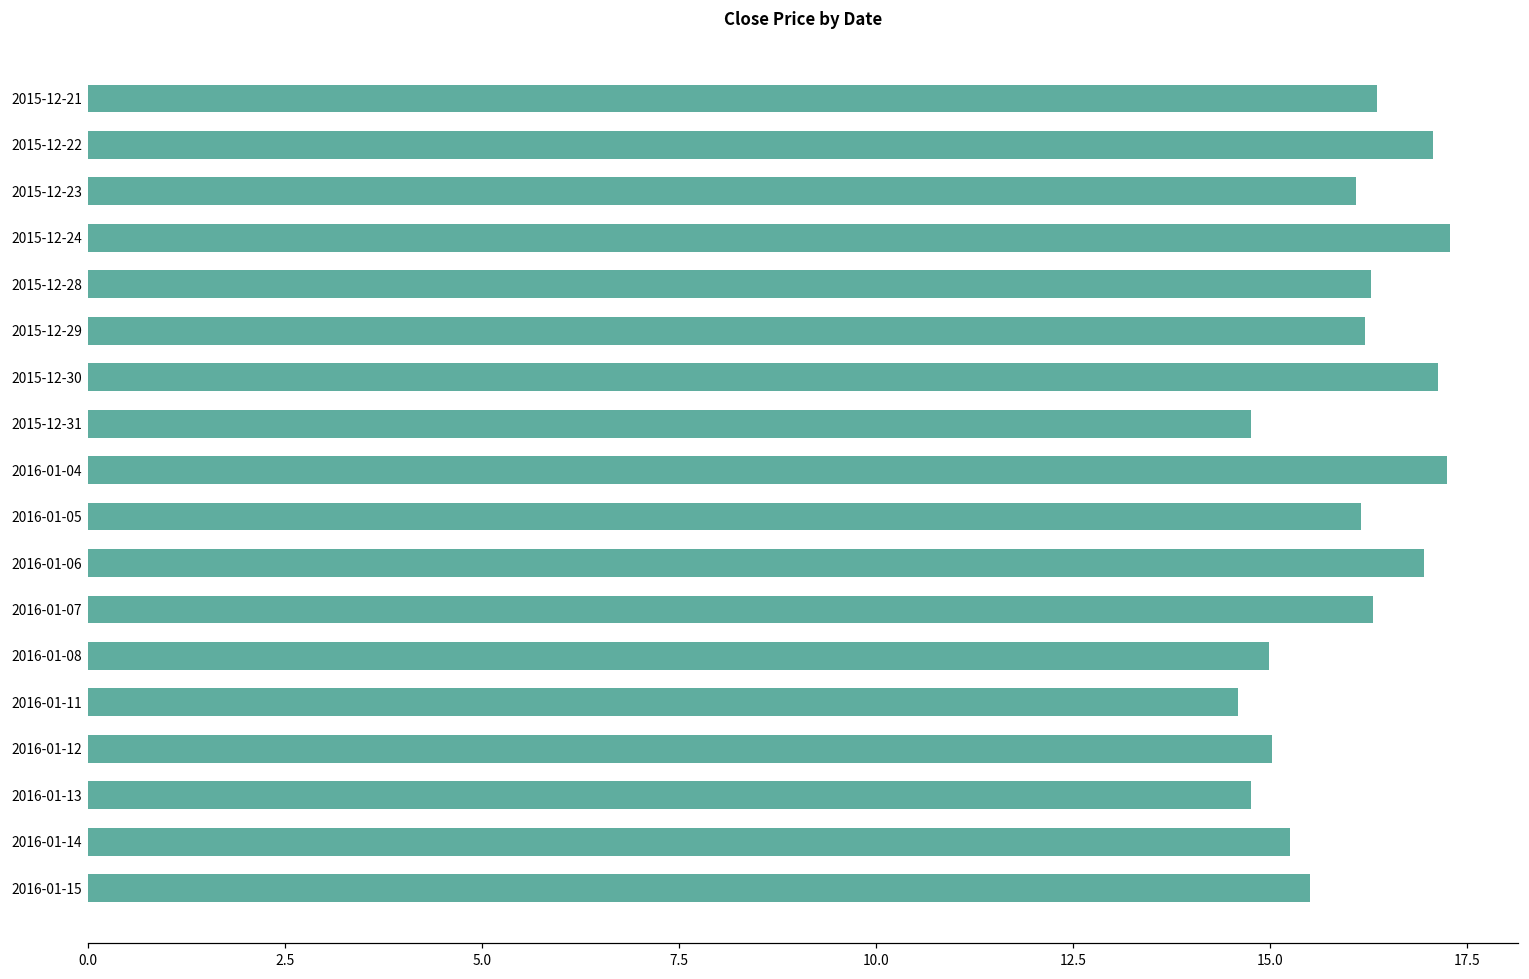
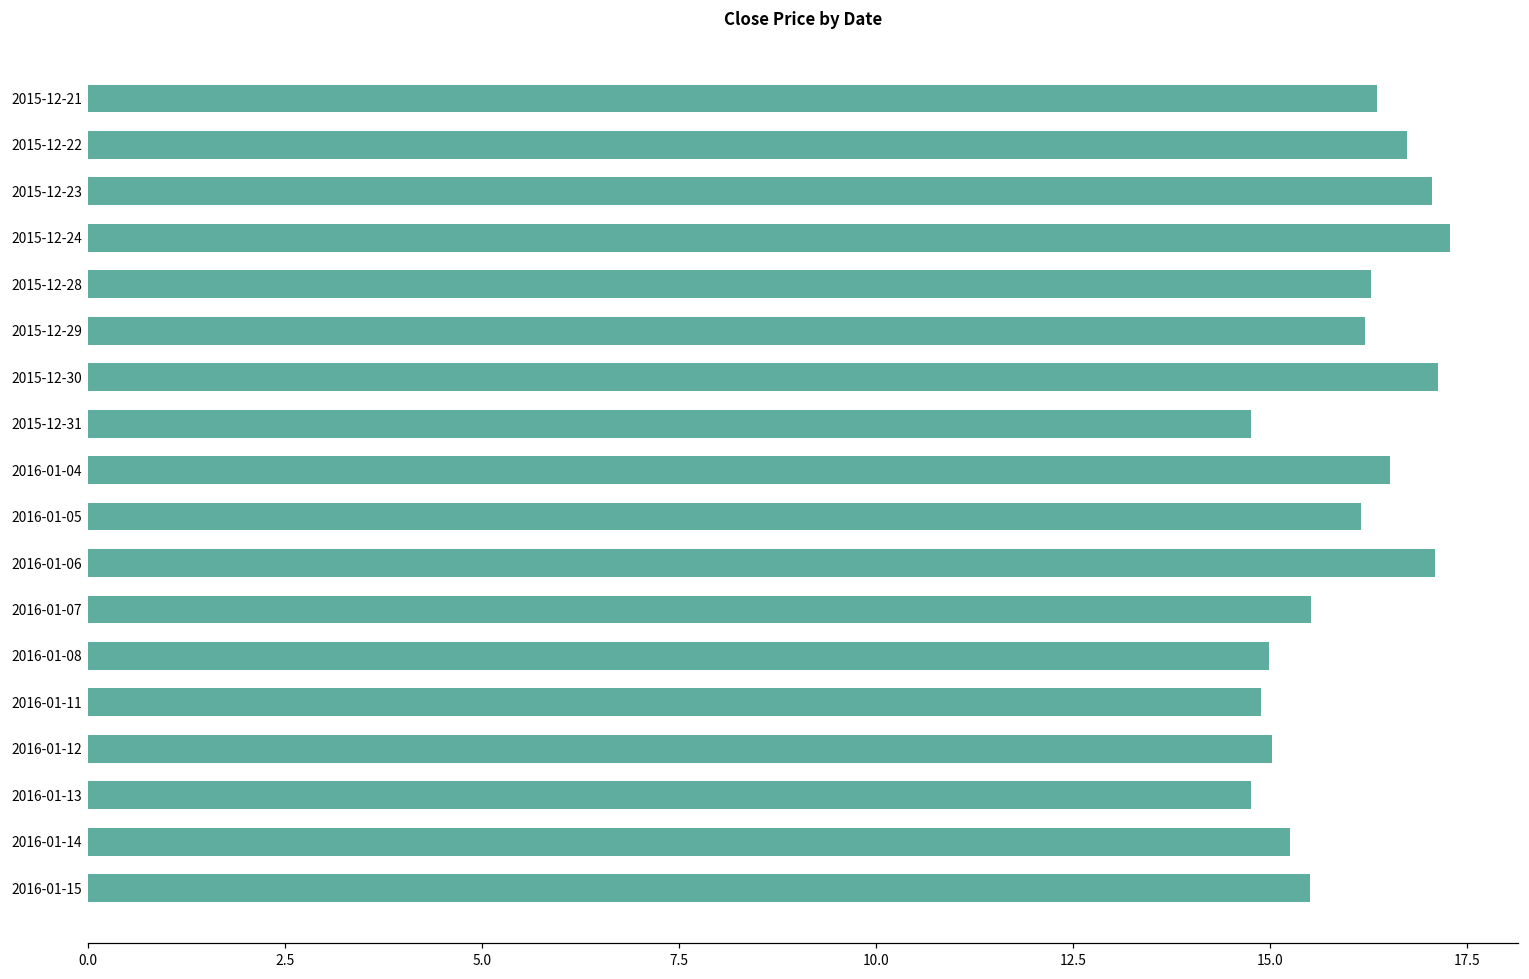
  {
    "2015-12-21": 16.4,
-   "2015-12-22": 17.1,
-   "2015-12-23": 16.1,
+   "2015-12-22": 16.7,
+   "2015-12-23": 17.0,
    "2015-12-24": 17.3,
    "2015-12-28": 16.3,
    "2015-12-29": 16.2,
    "2015-12-30": 17.1,
    "2015-12-31": 14.8,
-   "2016-01-04": 17.2,
+   "2016-01-04": 16.5,
    "2016-01-05": 16.2,
-   "2016-01-06": 17.0,
-   "2016-01-07": 16.3,
+   "2016-01-06": 17.1,
+   "2016-01-07": 15.5,
    "2016-01-08": 15.0,
-   "2016-01-11": 14.6,
+   "2016-01-11": 14.9,
    "2016-01-12": 15.0,
    "2016-01-13": 14.8,
    "2016-01-14": 15.3,
    "2016-01-15": 15.5
  }
